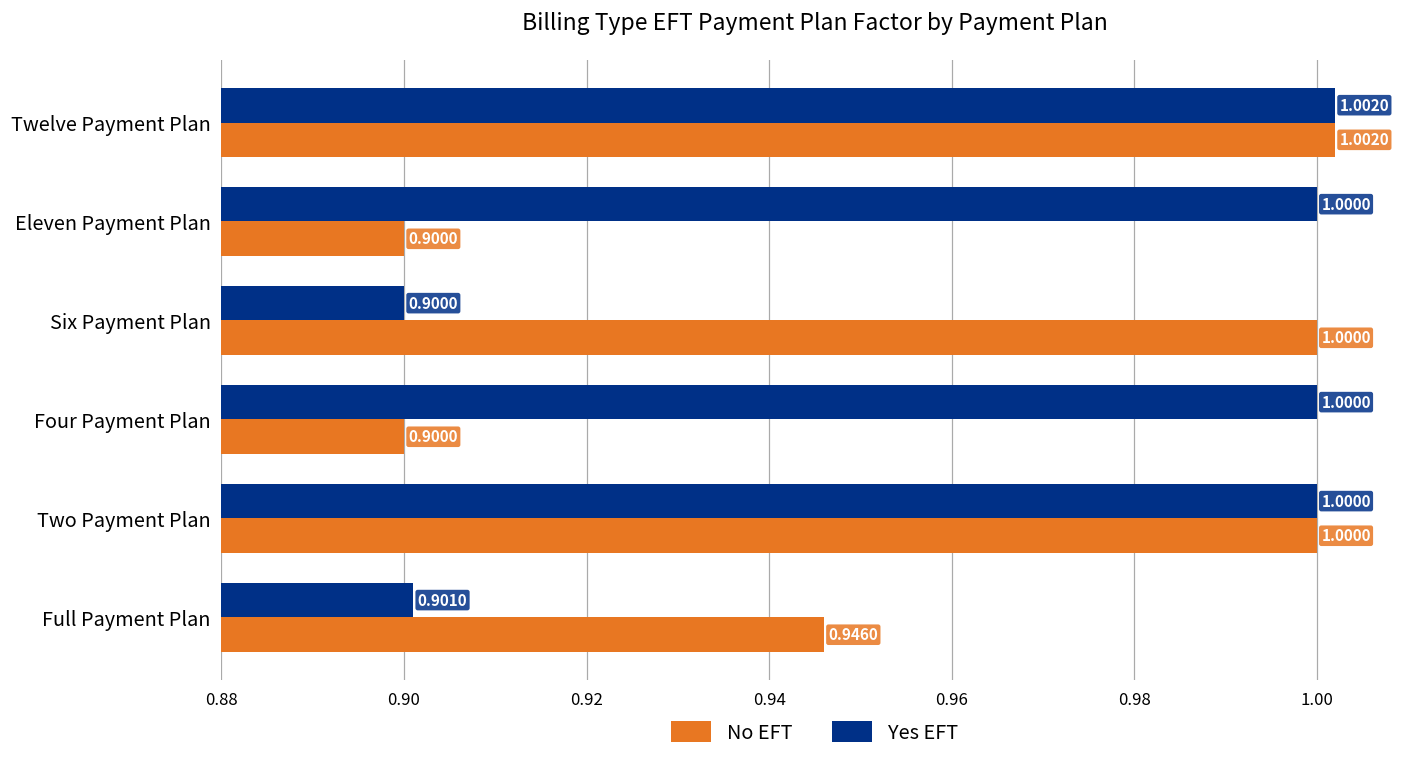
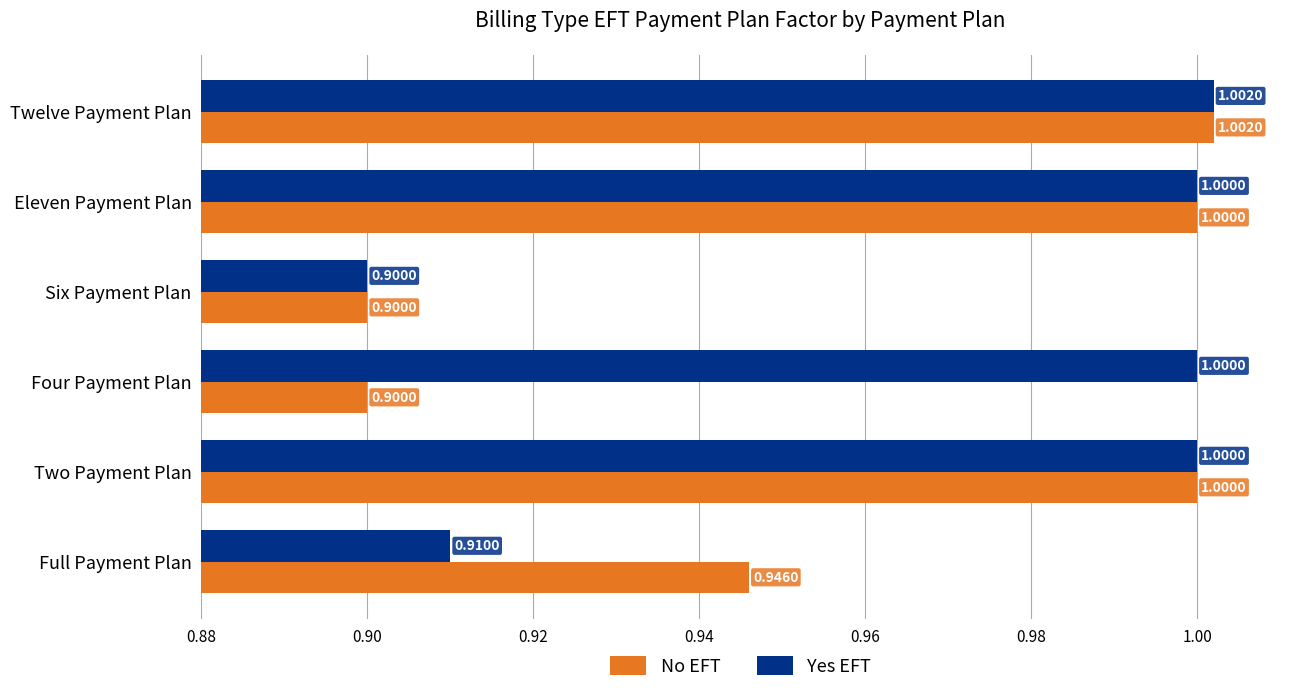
  {
    "No EFT": {
-     "Eleven Payment Plan": 0.9000,
-     "Six Payment Plan": 1.0000
+     "Eleven Payment Plan": 1.0000,
+     "Six Payment Plan": 0.9000
    },
    "Yes EFT": {
-     "Full Payment Plan": 0.9010
+     "Full Payment Plan": 0.9100
    }
  }
